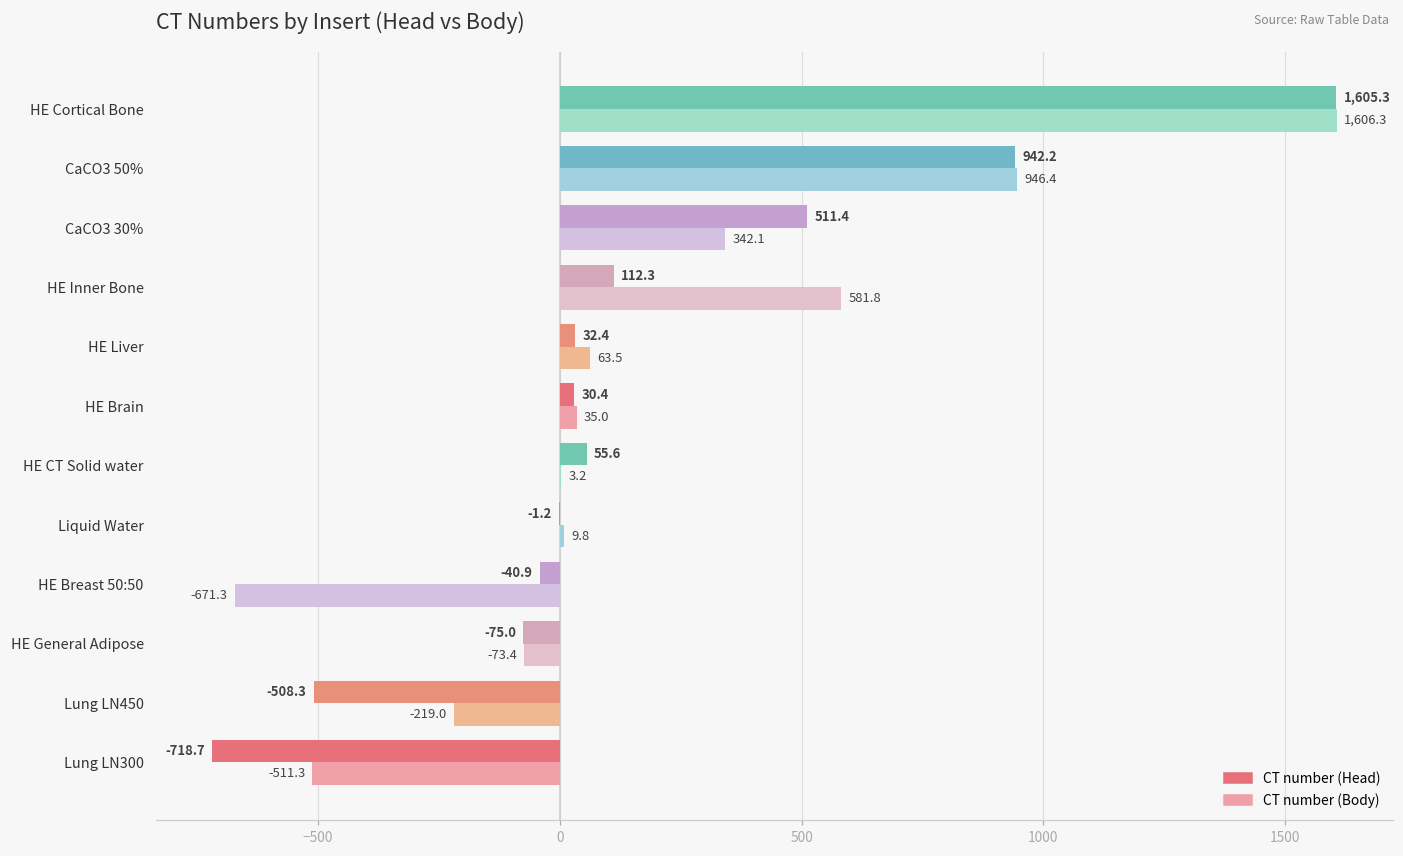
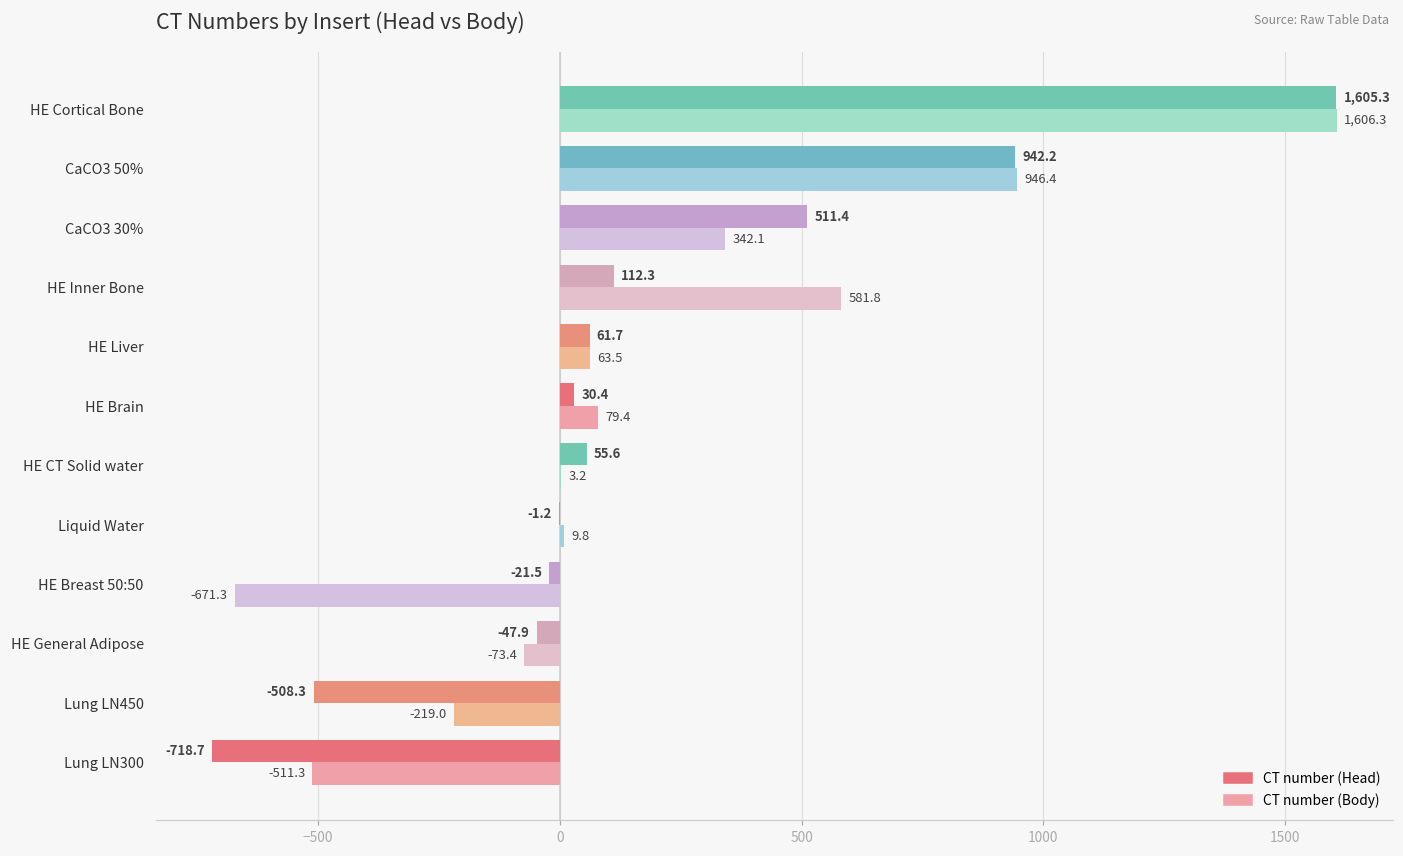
  {
    "CT number (Head)": {
      "HE Cortical Bone": "1,605.3",
      "CaCO3 50%": "942.2",
      "CaCO3 30%": "511.4",
      "HE Inner Bone": "112.3",
-     "HE Liver": "32.4",
+     "HE Liver": "61.7",
      "HE Brain": "30.4",
      "HE CT Solid water": "55.6",
      "Liquid Water": "-1.2",
-     "HE Breast 50:50": "-40.9",
-     "HE General Adipose": "-75.0",
+     "HE Breast 50:50": "-21.5",
+     "HE General Adipose": "-47.9",
      "Lung LN450": "-508.3",
      "Lung LN300": "-718.7"
    },
    "CT number (Body)": {
      "HE Cortical Bone": "1,606.3",
      "CaCO3 50%": "946.4",
      "CaCO3 30%": "342.1",
      "HE Inner Bone": "581.8",
      "HE Liver": "63.5",
-     "HE Brain": "35.0",
+     "HE Brain": "79.4",
      "HE CT Solid water": "3.2",
      "Liquid Water": "9.8",
      "HE Breast 50:50": "-671.3",
      "HE General Adipose": "-73.4",
      "Lung LN450": "-219.0",
      "Lung LN300": "-511.3"
    }
  }
